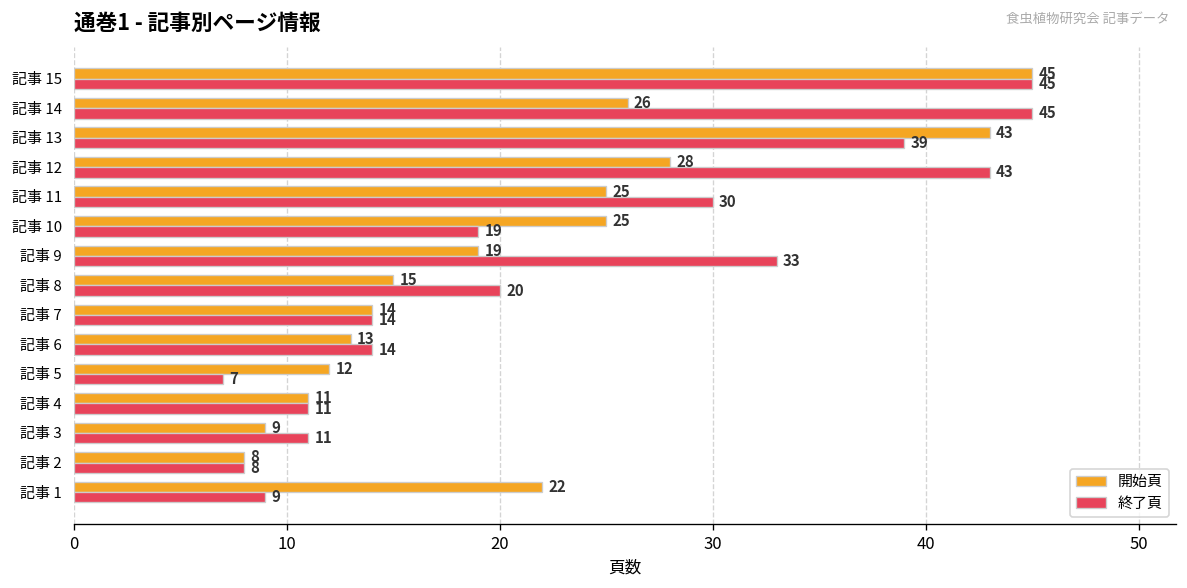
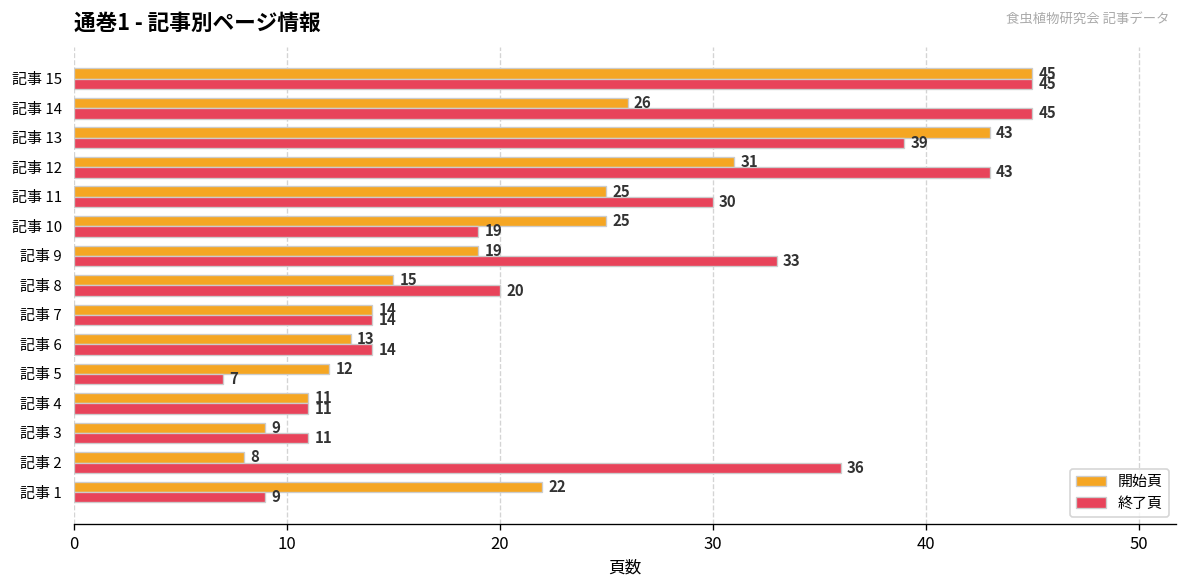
  {
    "開始頁": {
      "記事 14": 26,
      "記事 13": 43,
-     "記事 12": 28,
+     "記事 12": 31,
      "記事 11": 25,
      "記事 10": 25,
      "記事 9": 19,
      "記事 8": 15,
      "記事 6": 13,
      "記事 5": 12,
      "記事 3": 9,
      "記事 2": 8,
      "記事 1": 22
    },
    "終了頁": {
      "記事 14": 45,
      "記事 13": 39,
      "記事 12": 43,
      "記事 11": 30,
      "記事 10": 19,
      "記事 9": 33,
      "記事 8": 20,
      "記事 6": 14,
      "記事 5": 7,
      "記事 3": 11,
-     "記事 2": 8,
+     "記事 2": 36,
      "記事 1": 9
    }
  }
